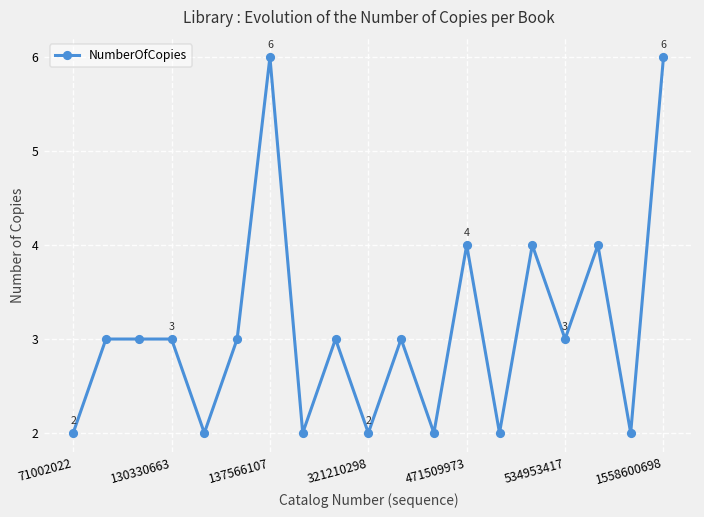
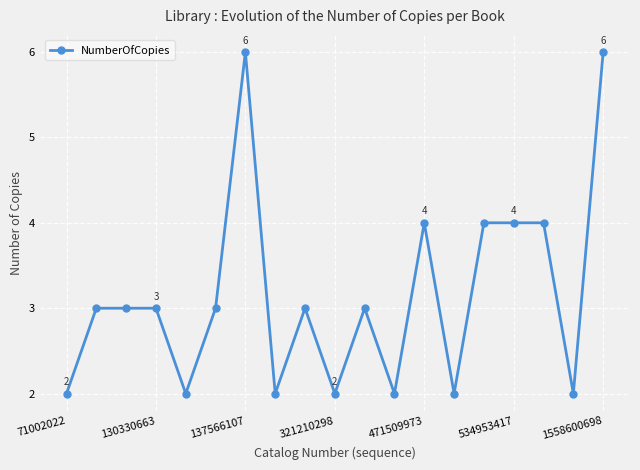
  {
    "71002022": 2,
    "130330663": 3,
    "137566107": 6,
    "321210298": 2,
    "471509973": 4,
-   "534953417": 3,
+   "534953417": 4,
    "1558600698": 6
  }
